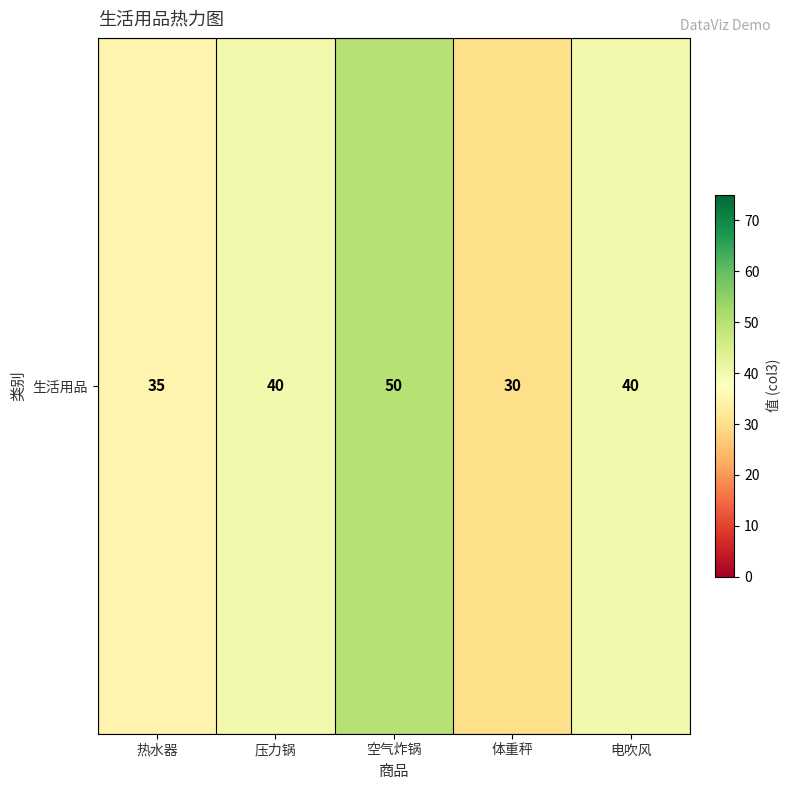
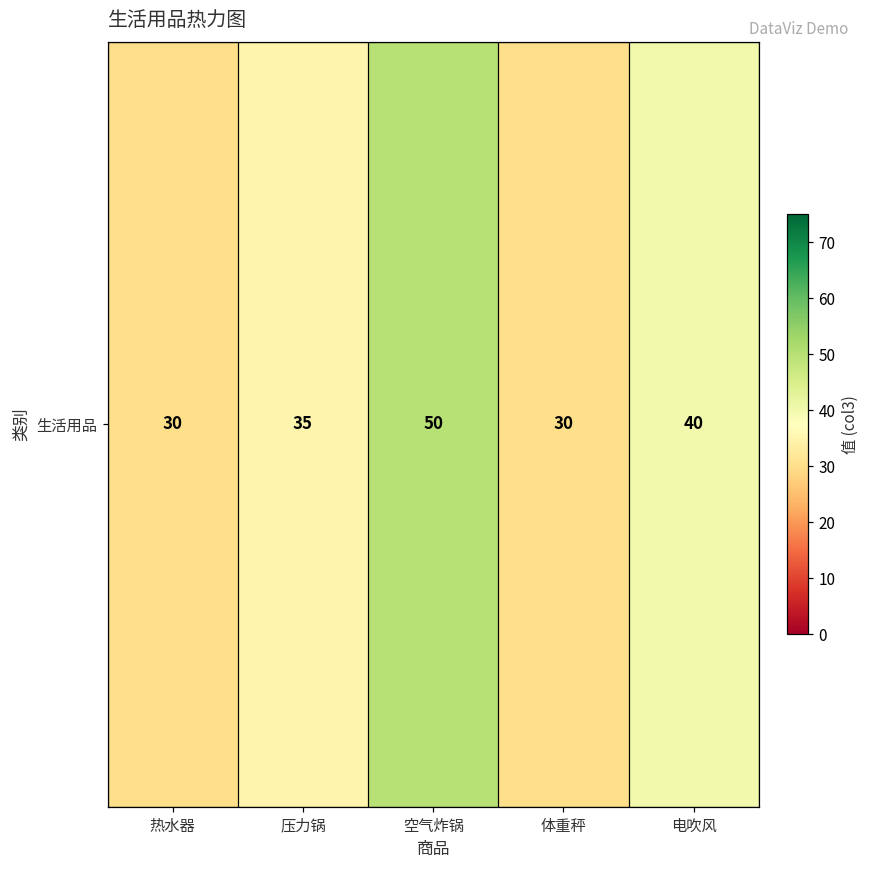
  {
    "生活用品": {
-     "热水器": 35,
-     "压力锅": 40,
+     "热水器": 30,
+     "压力锅": 35,
      "空气炸锅": 50,
      "体重秤": 30,
      "电吹风": 40
    }
  }
